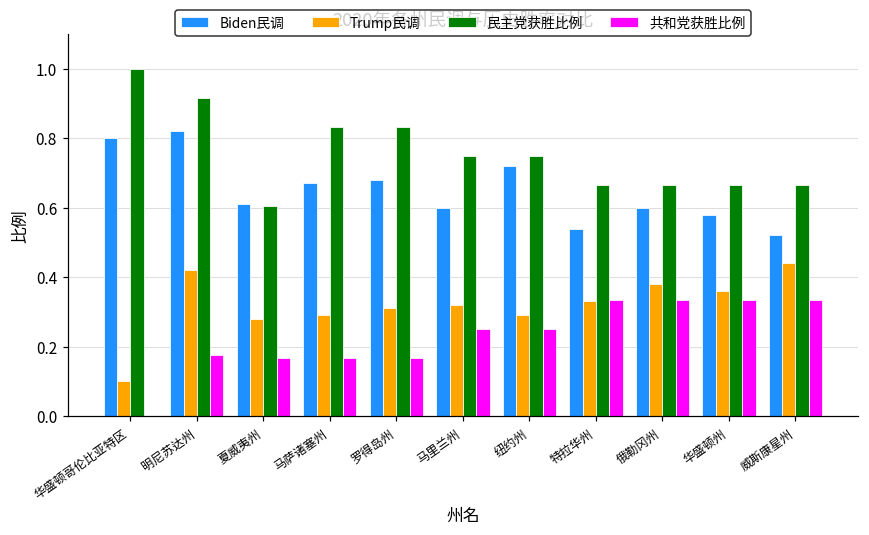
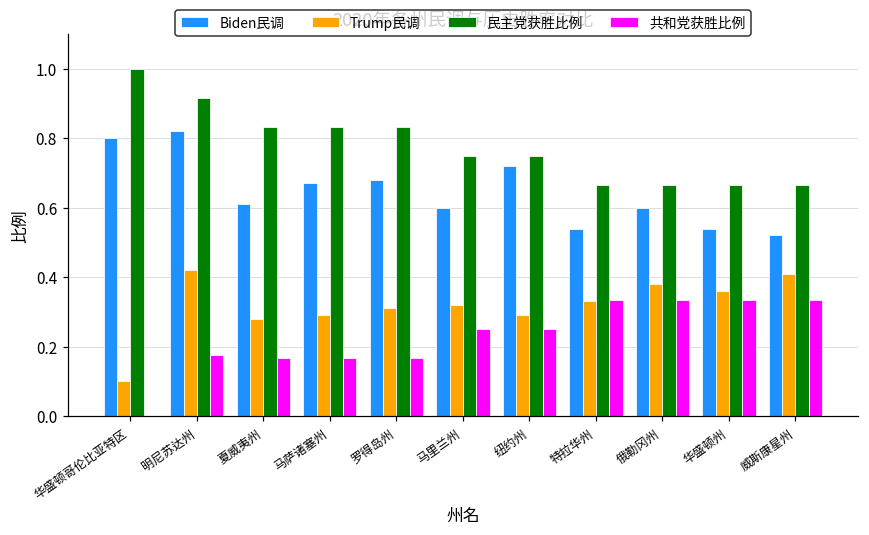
  {
    "Biden民调": {
      "华盛顿哥伦比亚特区": 0.80,
      "明尼苏达州": 0.82,
      "夏威夷州": 0.61,
      "马萨诸塞州": 0.67,
      "罗得岛州": 0.68,
      "马里兰州": 0.60,
      "纽约州": 0.72,
      "特拉华州": 0.54,
      "俄勒冈州": 0.60,
-     "华盛顿州": 0.58,
+     "华盛顿州": 0.54,
      "威斯康星州": 0.52
    },
    "Trump民调": {
      "华盛顿哥伦比亚特区": 0.10,
      "明尼苏达州": 0.42,
      "夏威夷州": 0.28,
      "马萨诸塞州": 0.29,
      "罗得岛州": 0.31,
      "马里兰州": 0.32,
      "纽约州": 0.29,
      "特拉华州": 0.33,
      "俄勒冈州": 0.38,
      "华盛顿州": 0.36,
-     "威斯康星州": 0.44
+     "威斯康星州": 0.41
    },
    "民主党获胜比例": {
      "华盛顿哥伦比亚特区": 1.00,
      "明尼苏达州": 0.92,
-     "夏威夷州": 0.60,
+     "夏威夷州": 0.83,
      "马萨诸塞州": 0.83,
      "罗得岛州": 0.83,
      "马里兰州": 0.75,
      "纽约州": 0.75,
      "特拉华州": 0.67,
      "俄勒冈州": 0.67,
      "华盛顿州": 0.67,
      "威斯康星州": 0.67
    },
    "共和党获胜比例": {
      "华盛顿哥伦比亚特区": 0.00,
      "明尼苏达州": 0.18,
      "夏威夷州": 0.17,
      "马萨诸塞州": 0.17,
      "罗得岛州": 0.17,
      "马里兰州": 0.25,
      "纽约州": 0.25,
      "特拉华州": 0.33,
      "俄勒冈州": 0.33,
      "华盛顿州": 0.33,
      "威斯康星州": 0.33
    }
  }
